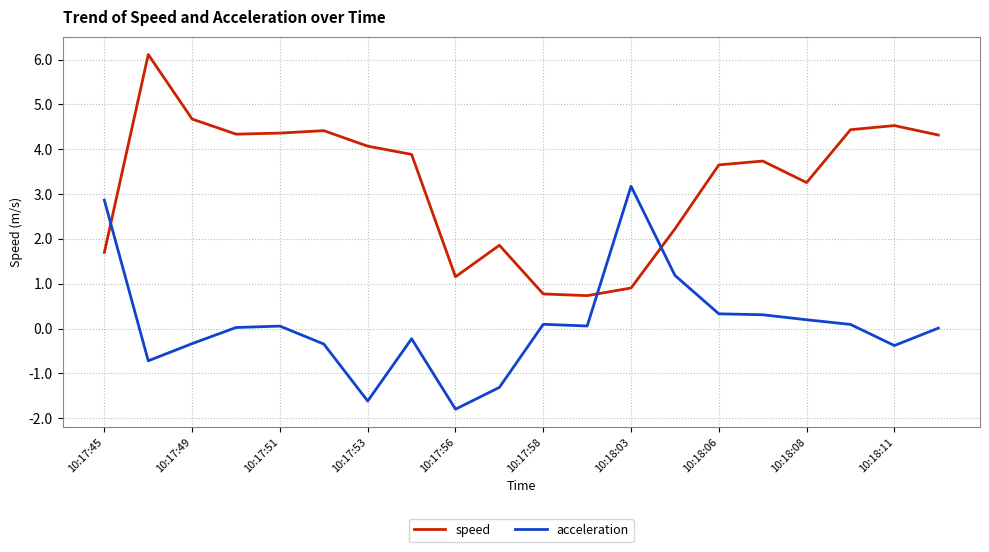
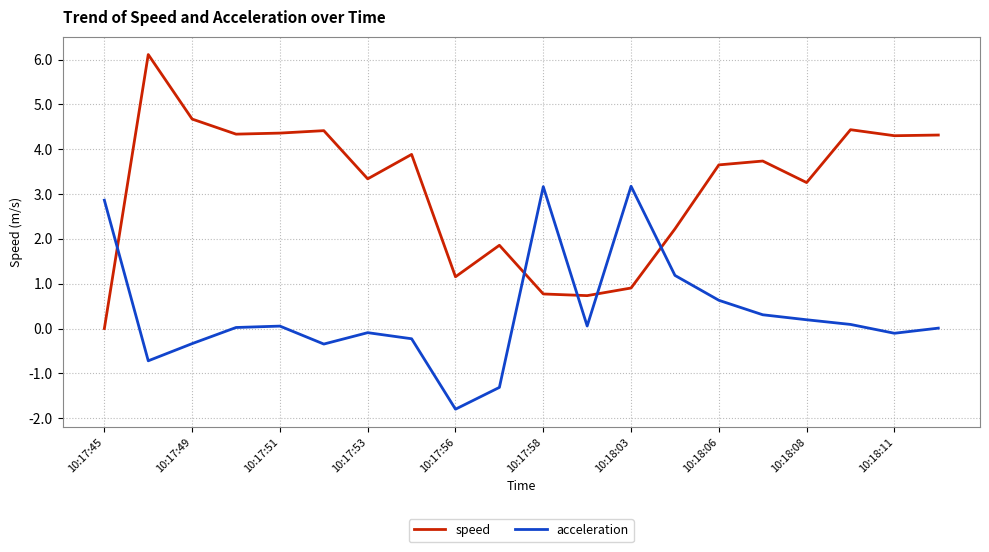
  {
    "speed": {
-     "10:17:45": 1.7,
+     "10:17:45": 0.0,
      "10:17:49": 4.7,
      "10:17:51": 4.4,
-     "10:17:53": 4.1,
+     "10:17:53": 3.3,
      "10:17:56": 1.2,
      "10:17:58": 0.8,
      "10:18:03": 0.9,
      "10:18:06": 3.7,
      "10:18:08": 3.3,
-     "10:18:11": 4.5
+     "10:18:11": 4.3
    },
    "acceleration": {
      "10:17:45": 2.9,
      "10:17:49": -0.3,
      "10:17:51": 0.1,
-     "10:17:53": -1.6,
+     "10:17:53": -0.1,
      "10:17:56": -1.8,
-     "10:17:58": 0.1,
+     "10:17:58": 3.2,
      "10:18:03": 3.2,
-     "10:18:06": 0.3,
+     "10:18:06": 0.6,
      "10:18:08": 0.2,
-     "10:18:11": -0.4
+     "10:18:11": -0.1
    }
  }
